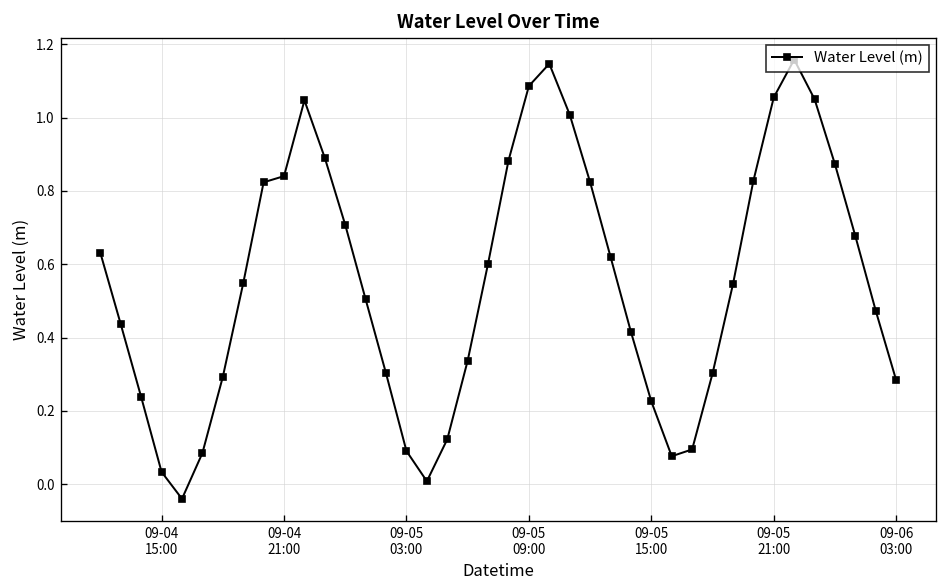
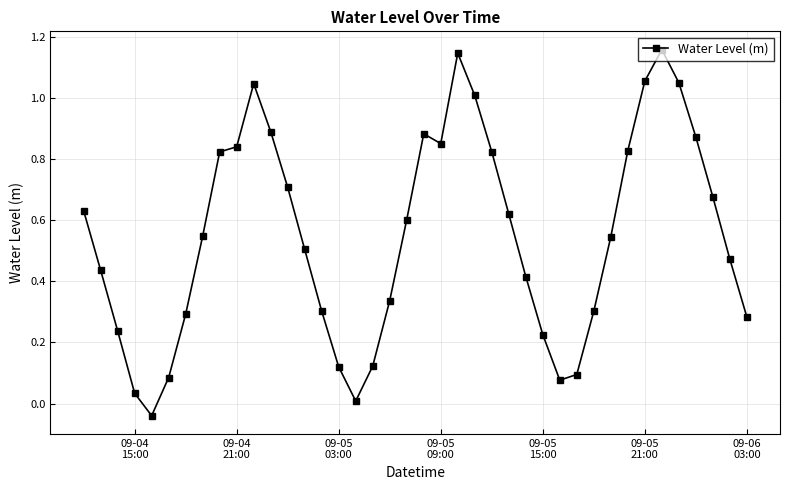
  {
    "09-04 15:00": 0.03,
    "09-04 21:00": 0.84,
-   "09-05 03:00": 0.09,
-   "09-05 09:00": 1.09,
+   "09-05 03:00": 0.12,
+   "09-05 09:00": 0.85,
    "09-05 15:00": 0.23,
    "09-05 21:00": 1.06,
    "09-06 03:00": 0.28
  }
